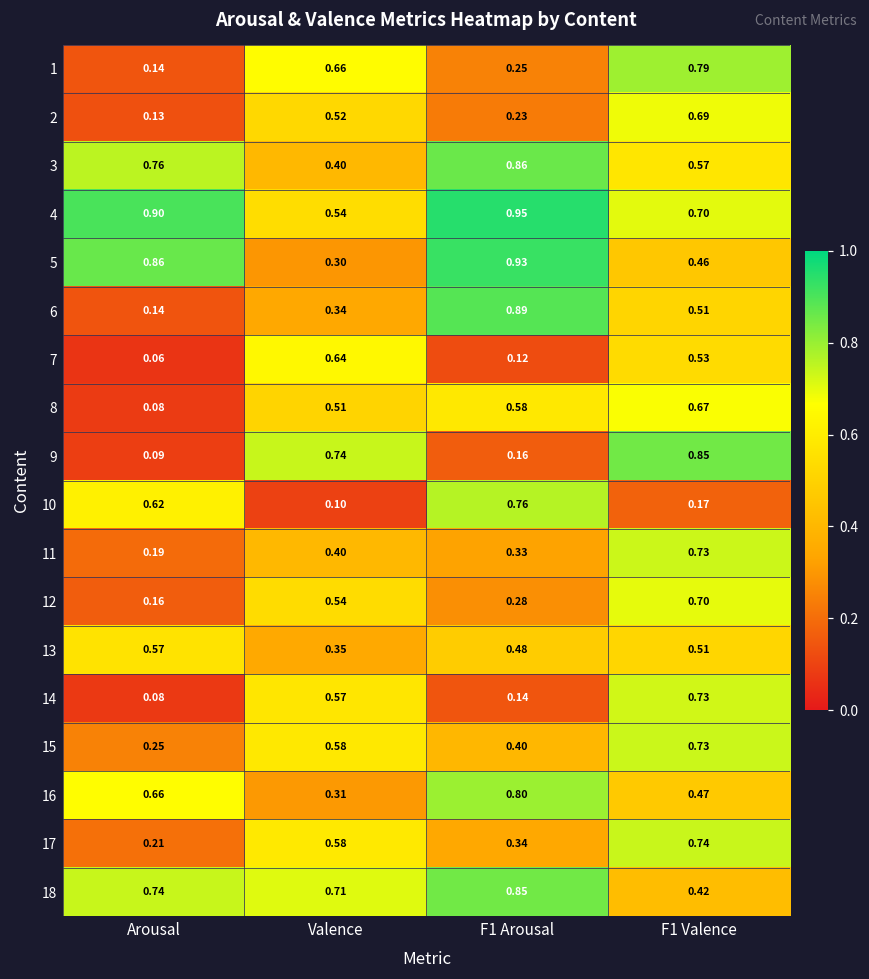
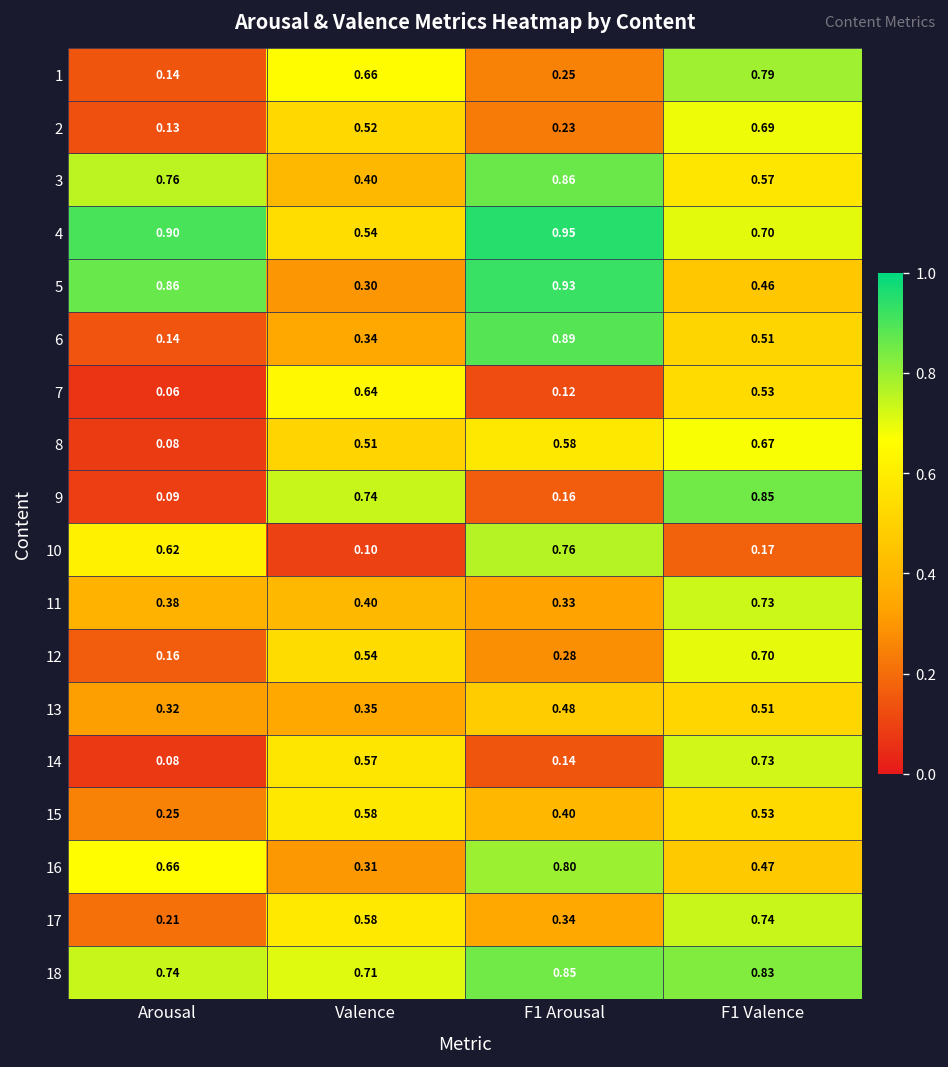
  {
    "1": {
      "Arousal": 0.14,
      "Valence": 0.66,
      "F1 Arousal": 0.25,
      "F1 Valence": 0.79
    },
    "2": {
      "Arousal": 0.13,
      "Valence": 0.52,
      "F1 Arousal": 0.23,
      "F1 Valence": 0.69
    },
    "3": {
      "Arousal": 0.76,
      "Valence": 0.40,
      "F1 Arousal": 0.86,
      "F1 Valence": 0.57
    },
    "4": {
      "Arousal": 0.90,
      "Valence": 0.54,
      "F1 Arousal": 0.95,
      "F1 Valence": 0.70
    },
    "5": {
      "Arousal": 0.86,
      "Valence": 0.30,
      "F1 Arousal": 0.93,
      "F1 Valence": 0.46
    },
    "6": {
      "Arousal": 0.14,
      "Valence": 0.34,
      "F1 Arousal": 0.89,
      "F1 Valence": 0.51
    },
    "7": {
      "Arousal": 0.06,
      "Valence": 0.64,
      "F1 Arousal": 0.12,
      "F1 Valence": 0.53
    },
    "8": {
      "Arousal": 0.08,
      "Valence": 0.51,
      "F1 Arousal": 0.58,
      "F1 Valence": 0.67
    },
    "9": {
      "Arousal": 0.09,
      "Valence": 0.74,
      "F1 Arousal": 0.16,
      "F1 Valence": 0.85
    },
    "10": {
      "Arousal": 0.62,
      "Valence": 0.10,
      "F1 Arousal": 0.76,
      "F1 Valence": 0.17
    },
    "11": {
-     "Arousal": 0.19,
+     "Arousal": 0.38,
      "Valence": 0.40,
      "F1 Arousal": 0.33,
      "F1 Valence": 0.73
    },
    "12": {
      "Arousal": 0.16,
      "Valence": 0.54,
      "F1 Arousal": 0.28,
      "F1 Valence": 0.70
    },
    "13": {
-     "Arousal": 0.57,
+     "Arousal": 0.32,
      "Valence": 0.35,
      "F1 Arousal": 0.48,
      "F1 Valence": 0.51
    },
    "14": {
      "Arousal": 0.08,
      "Valence": 0.57,
      "F1 Arousal": 0.14,
      "F1 Valence": 0.73
    },
    "15": {
      "Arousal": 0.25,
      "Valence": 0.58,
      "F1 Arousal": 0.40,
-     "F1 Valence": 0.73
+     "F1 Valence": 0.53
    },
    "16": {
      "Arousal": 0.66,
      "Valence": 0.31,
      "F1 Arousal": 0.80,
      "F1 Valence": 0.47
    },
    "17": {
      "Arousal": 0.21,
      "Valence": 0.58,
      "F1 Arousal": 0.34,
      "F1 Valence": 0.74
    },
    "18": {
      "Arousal": 0.74,
      "Valence": 0.71,
      "F1 Arousal": 0.85,
-     "F1 Valence": 0.42
+     "F1 Valence": 0.83
    }
  }
